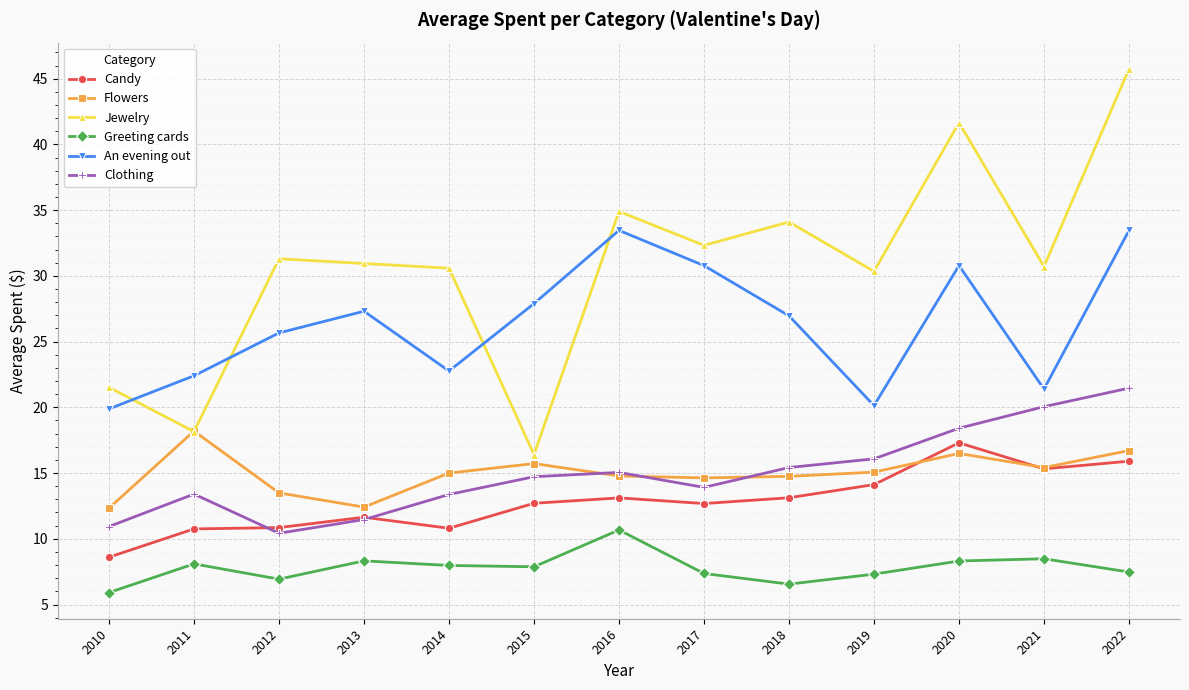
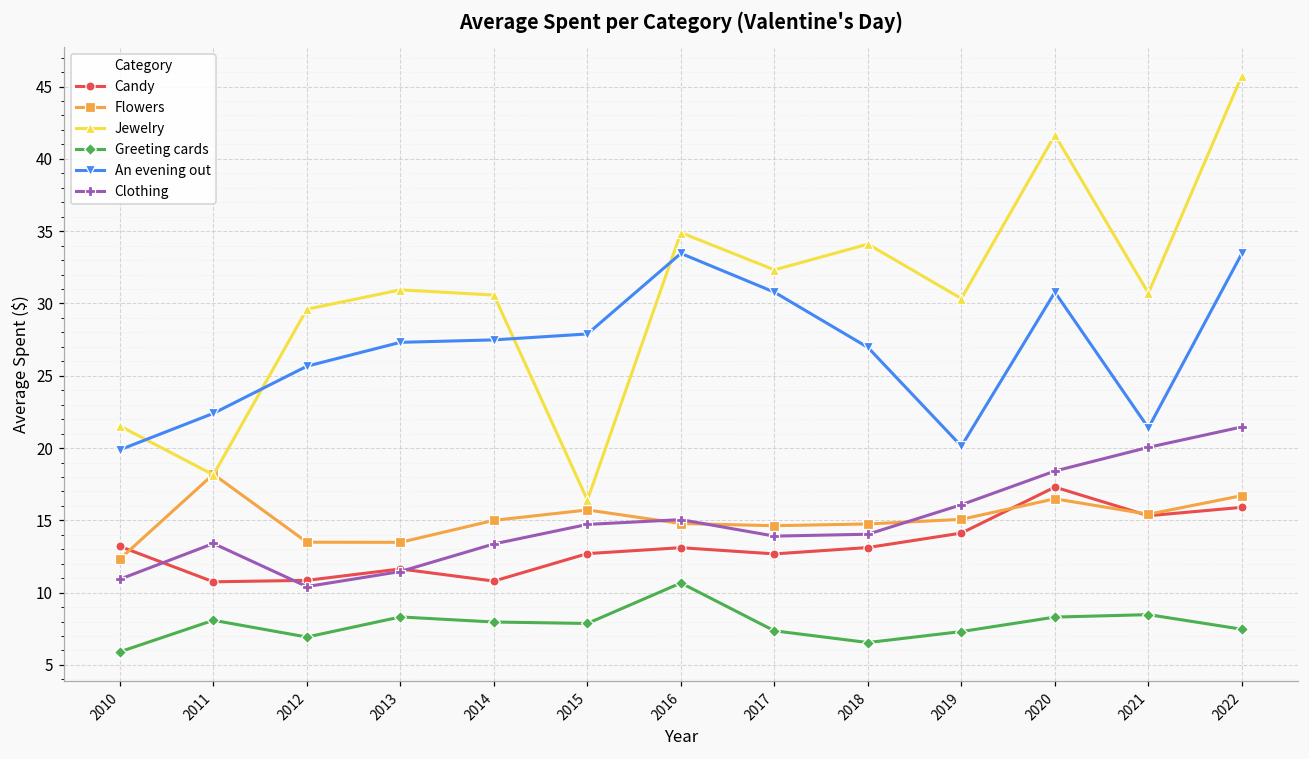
  {
    "Candy": {
-     "2010": 8.6,
+     "2010": 13.2,
      "2011": 10.8,
      "2012": 10.9,
      "2014": 10.8,
      "2015": 12.7,
      "2016": 13.1,
      "2017": 12.7,
      "2018": 13.1,
      "2019": 14.1,
      "2020": 17.3,
      "2022": 15.9
    },
    "Flowers": {
      "2010": 12.3,
      "2012": 13.5,
-     "2013": 12.4,
+     "2013": 13.5,
      "2014": 15.0,
      "2015": 15.7,
      "2016": 14.8,
      "2017": 14.6,
      "2018": 14.8,
      "2019": 15.1,
      "2020": 16.5,
      "2022": 16.7
    },
    "Jewelry": {
      "2010": 21.5,
-     "2012": 31.3,
+     "2012": 29.6,
      "2013": 30.9,
      "2014": 30.6,
      "2015": 16.4,
      "2016": 34.9,
      "2017": 32.3,
      "2018": 34.1,
      "2019": 30.3,
      "2020": 41.7,
      "2021": 30.7,
      "2022": 45.8
    },
    "Greeting cards": {
      "2010": 5.9,
      "2011": 8.1,
      "2012": 6.9,
      "2013": 8.3,
      "2014": 8.0,
      "2015": 7.9,
      "2016": 10.7,
      "2017": 7.4,
      "2018": 6.6,
      "2019": 7.3,
      "2020": 8.3,
      "2021": 8.5,
      "2022": 7.5
    },
    "An evening out": {
      "2010": 19.9,
      "2011": 22.4,
      "2012": 25.7,
      "2013": 27.3,
-     "2014": 22.8,
+     "2014": 27.5,
      "2015": 27.9,
      "2016": 33.5,
      "2017": 30.8,
      "2018": 27.0,
      "2019": 20.1,
      "2020": 30.8,
      "2021": 21.4,
      "2022": 33.5
    },
    "Clothing": {
      "2010": 10.9,
      "2011": 13.4,
      "2012": 10.4,
      "2014": 13.4,
      "2015": 14.7,
      "2016": 15.1,
      "2017": 13.9,
-     "2018": 15.4,
+     "2018": 14.0,
      "2019": 16.1,
      "2020": 18.4,
      "2021": 20.1,
      "2022": 21.5
    }
  }
